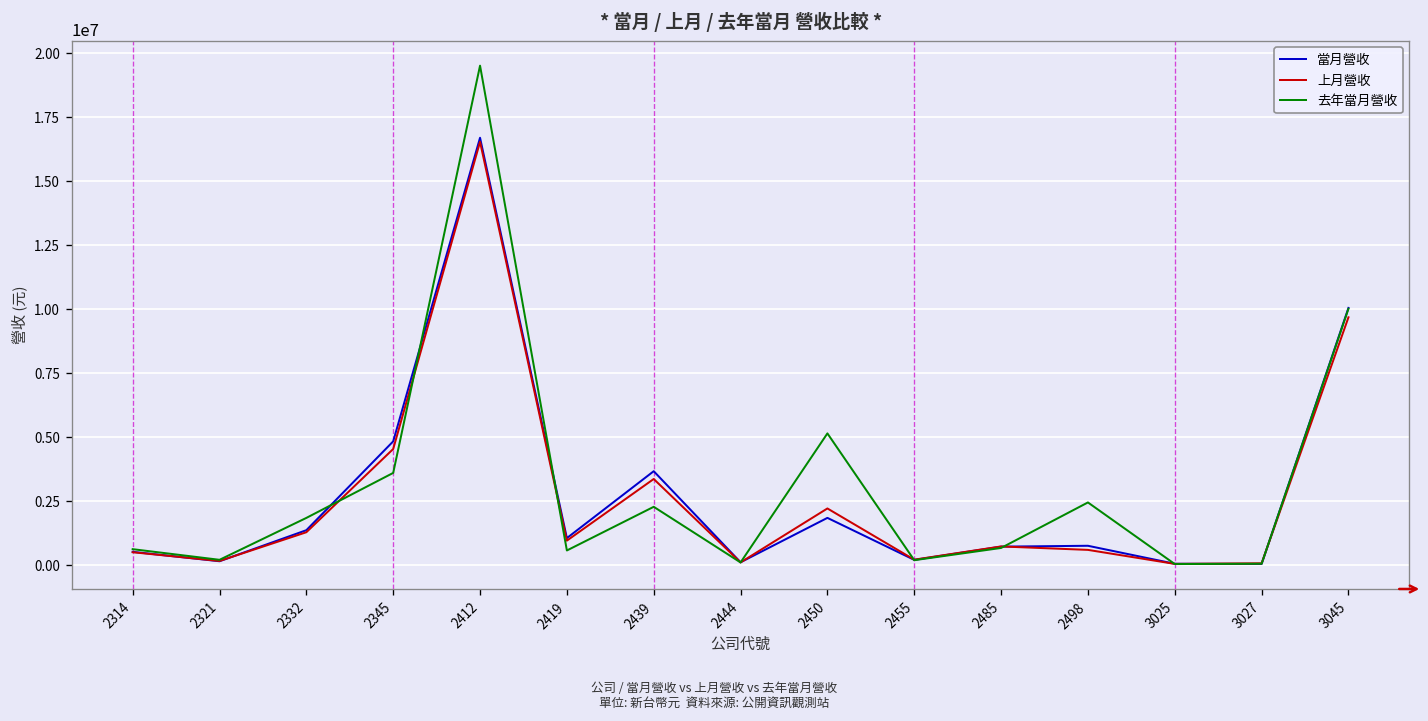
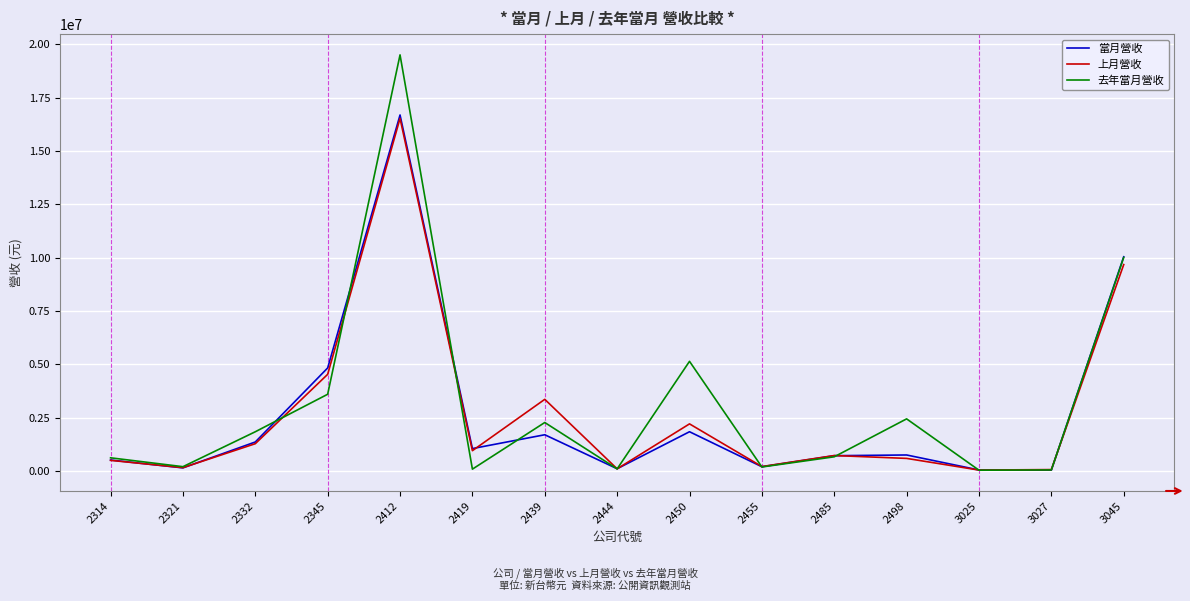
  {
    "當月營收": {
      "2345": 4800000,
      "2412": 16700000,
-     "2439": 3700000,
+     "2439": 1700000,
      "2450": 1800000,
      "2498": 800000
    },
    "上月營收": {
      "2345": 4500000,
      "2412": 16500000,
      "2439": 3400000,
      "2450": 2200000,
      "2498": 600000,
      "3045": 9700000
    },
    "去年當月營收": {
      "2332": 1800000,
      "2345": 3600000,
      "2412": 19500000,
-     "2419": 600000,
+     "2419": 100000,
      "2439": 2300000,
      "2450": 5100000,
      "2498": 2400000
    }
  }
